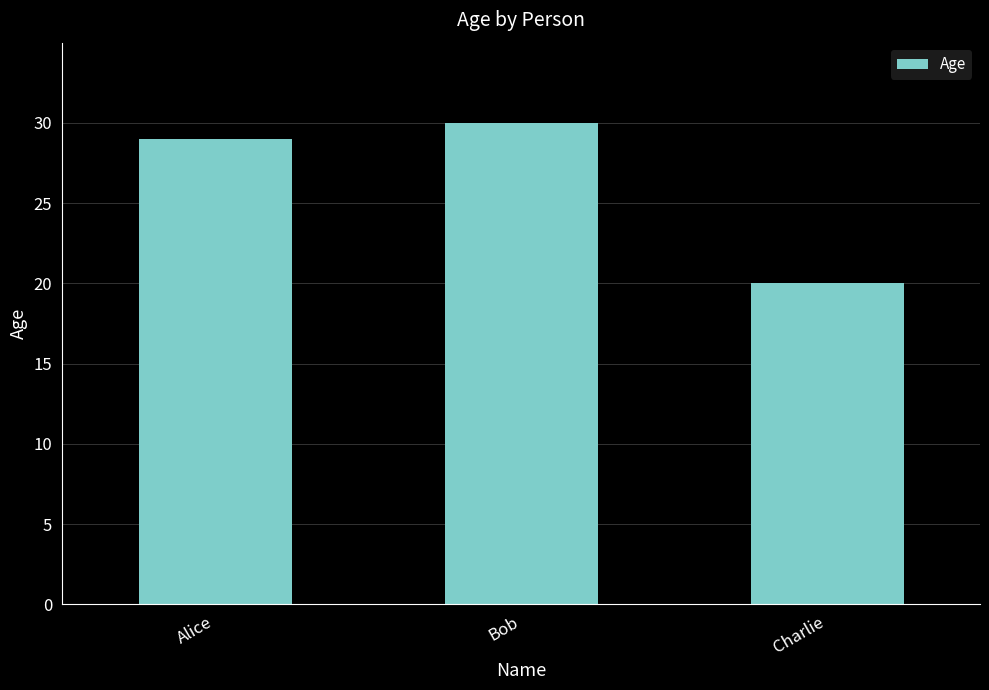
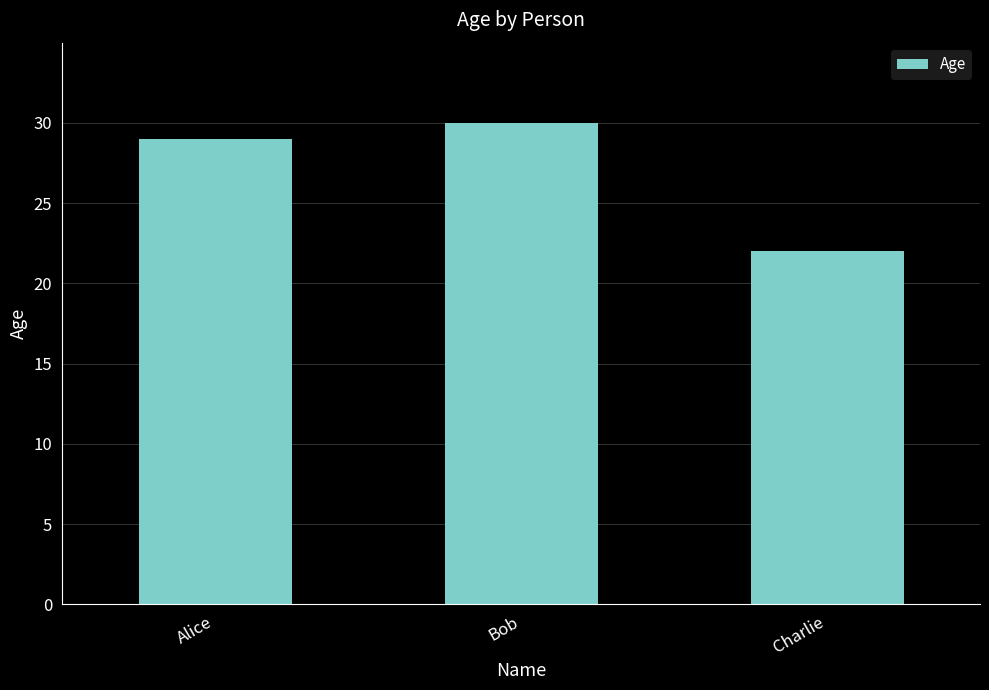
  {
    "Alice": 29,
    "Bob": 30,
-   "Charlie": 20
+   "Charlie": 22
  }
